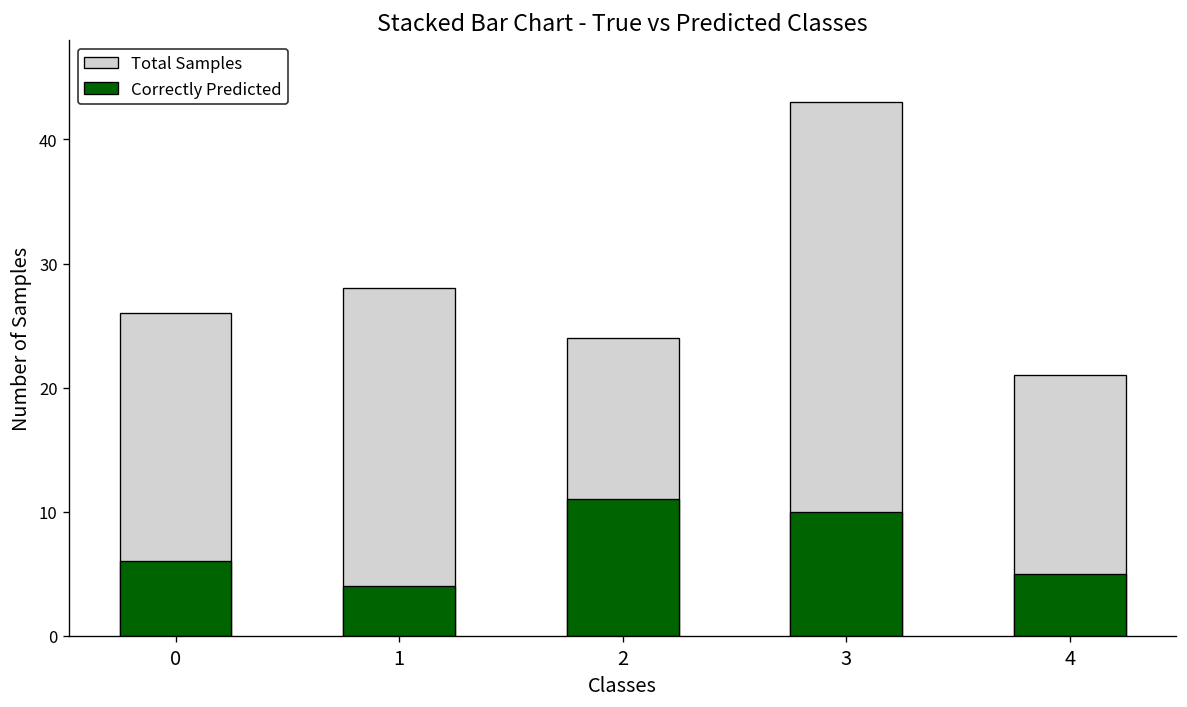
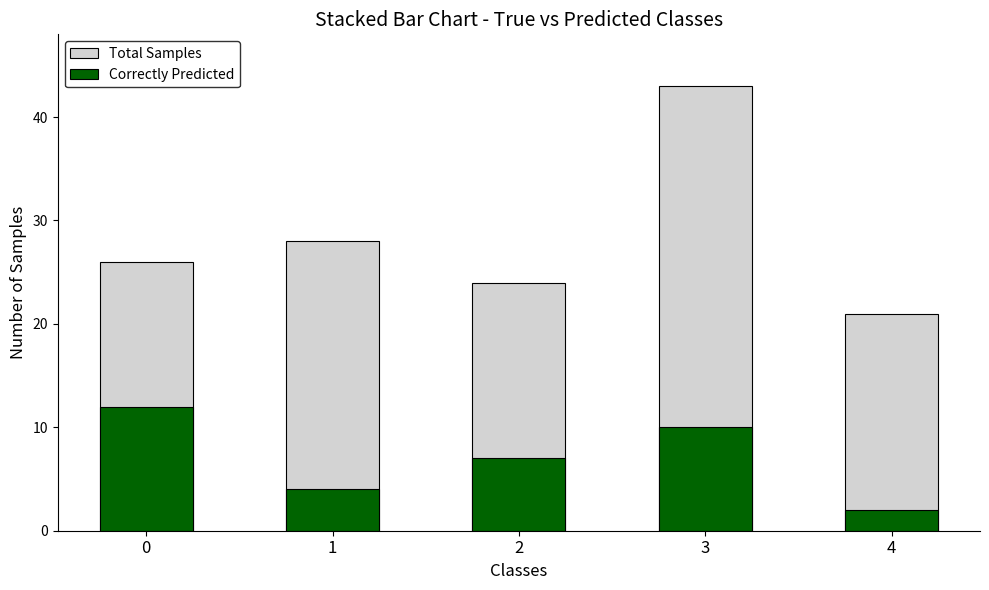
  {
    "Total Samples": {
      "0": 26,
      "1": 28,
      "2": 24,
      "3": 43,
      "4": 21
    },
    "Correctly Predicted": {
-     "0": 6,
-     "2": 11,
-     "4": 5
+     "0": 12,
+     "2": 7,
+     "4": 2
    }
  }
